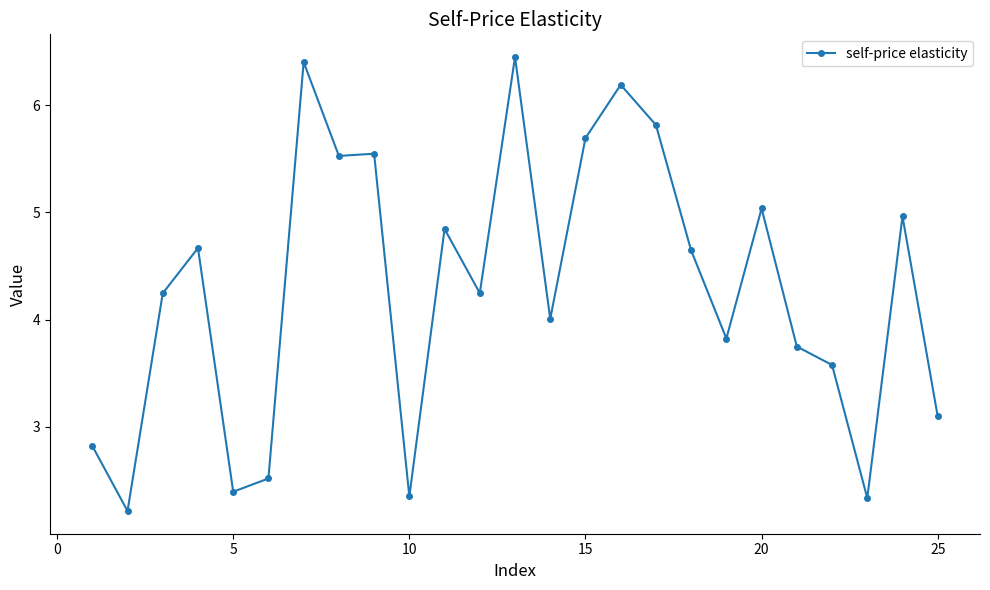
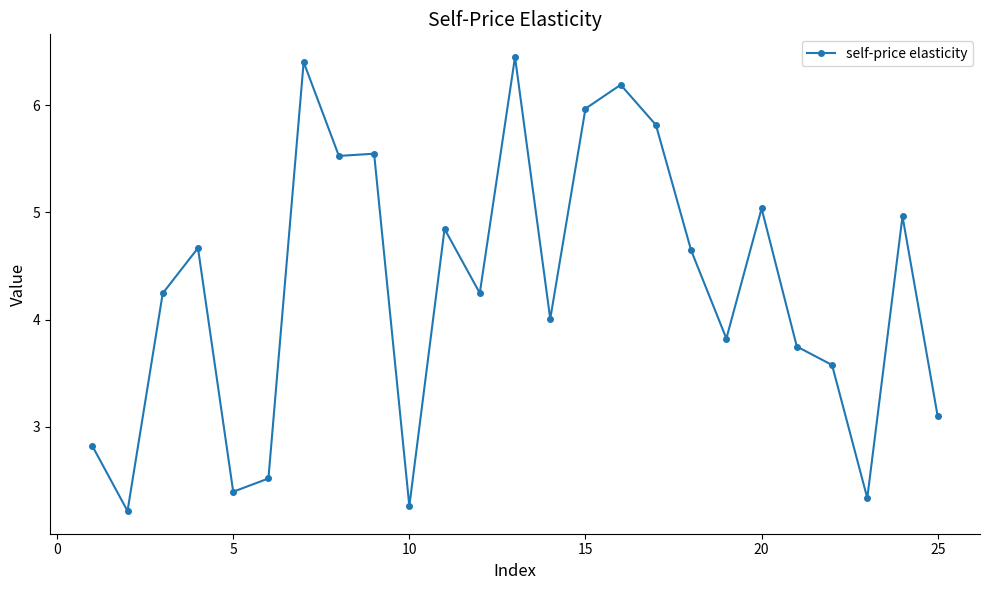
  {
    "5": 2.40,
-   "10": 2.35,
-   "15": 5.69,
+   "10": 2.26,
+   "15": 5.97,
    "20": 5.04,
    "25": 3.10
  }
